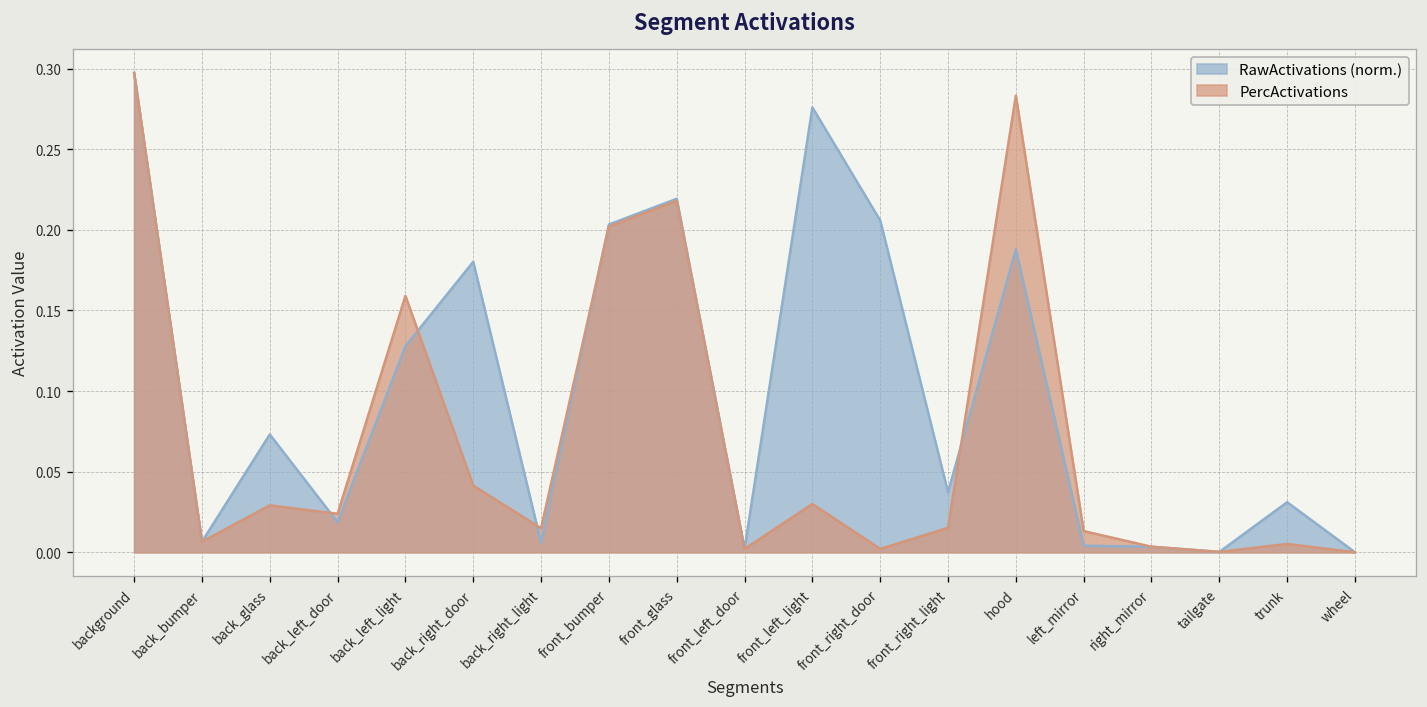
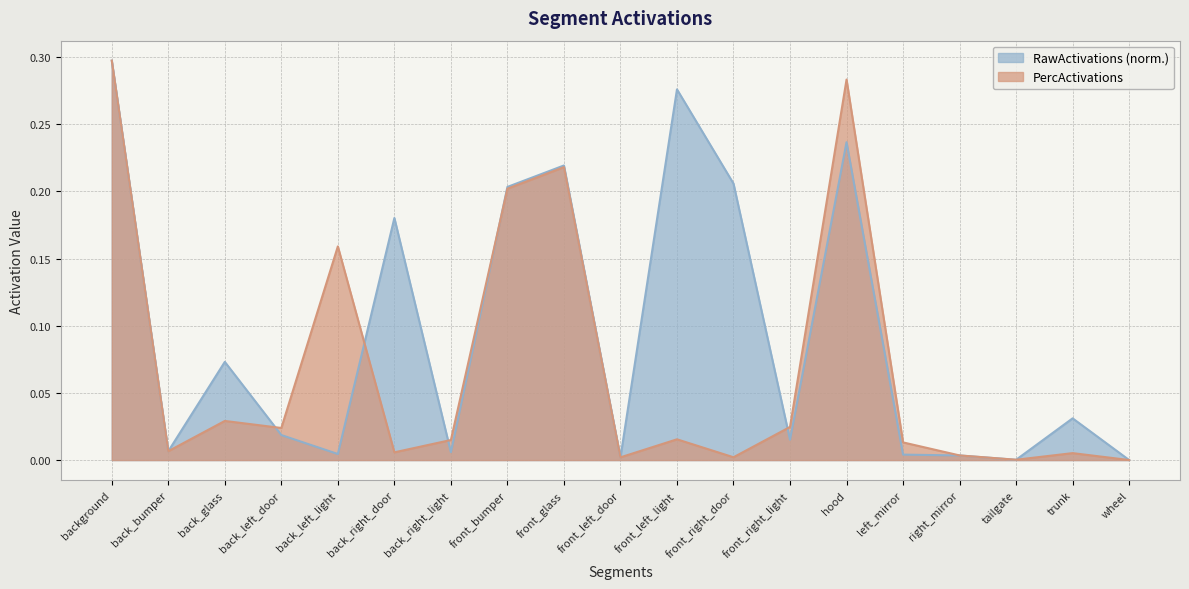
  {
    "RawActivations (norm.)": {
      "back_glass": 0.073,
      "back_left_door": 0.019,
-     "back_left_light": 0.128,
+     "back_left_light": 0.005,
      "back_right_door": 0.180,
      "back_right_light": 0.006,
      "front_left_light": 0.276,
      "front_right_door": 0.206,
-     "front_right_light": 0.037,
-     "hood": 0.188,
+     "front_right_light": 0.015,
+     "hood": 0.237,
      "left_mirror": 0.004,
      "trunk": 0.031
    },
    "PercActivations": {
      "back_glass": 0.029,
      "back_left_door": 0.024,
      "back_left_light": 0.159,
-     "back_right_door": 0.041,
+     "back_right_door": 0.006,
      "back_right_light": 0.015,
-     "front_left_light": 0.030,
+     "front_left_light": 0.015,
      "front_right_door": 0.002,
-     "front_right_light": 0.015,
+     "front_right_light": 0.025,
      "hood": 0.283,
      "left_mirror": 0.013,
      "trunk": 0.005
    }
  }
